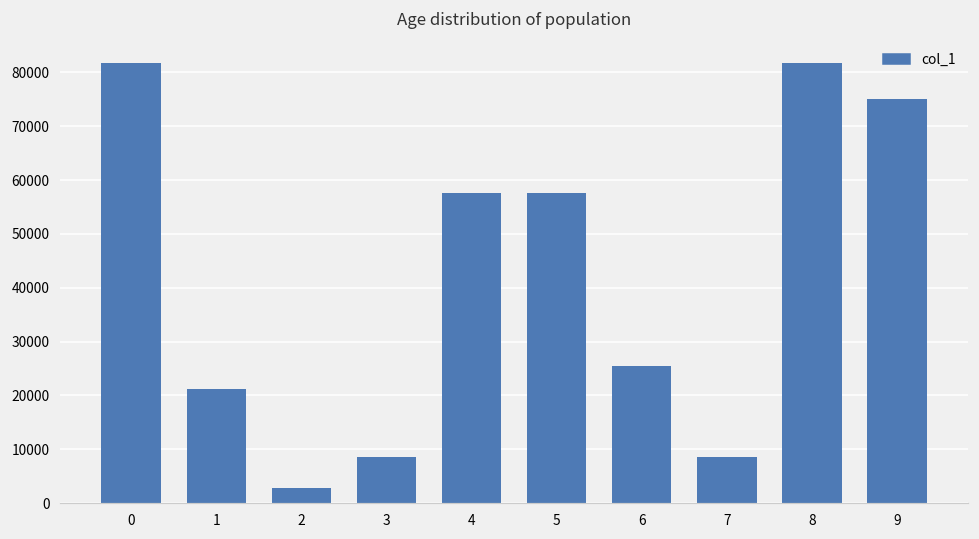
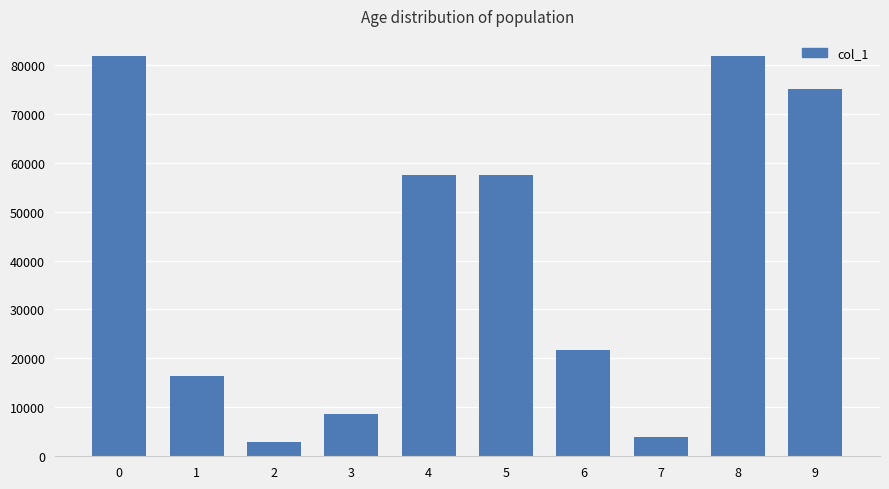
  {
    "0": 82000,
-   "1": 21000,
+   "1": 16000,
    "2": 3000,
    "3": 9000,
    "4": 58000,
    "5": 58000,
-   "6": 25000,
-   "7": 8000,
+   "6": 22000,
+   "7": 4000,
    "8": 82000,
    "9": 75000
  }
